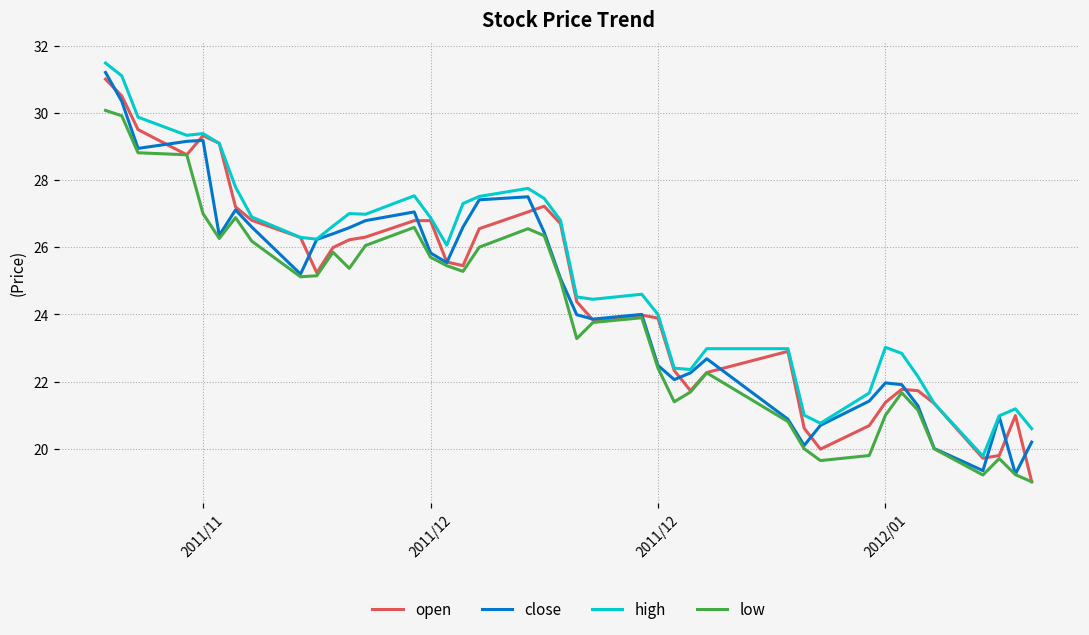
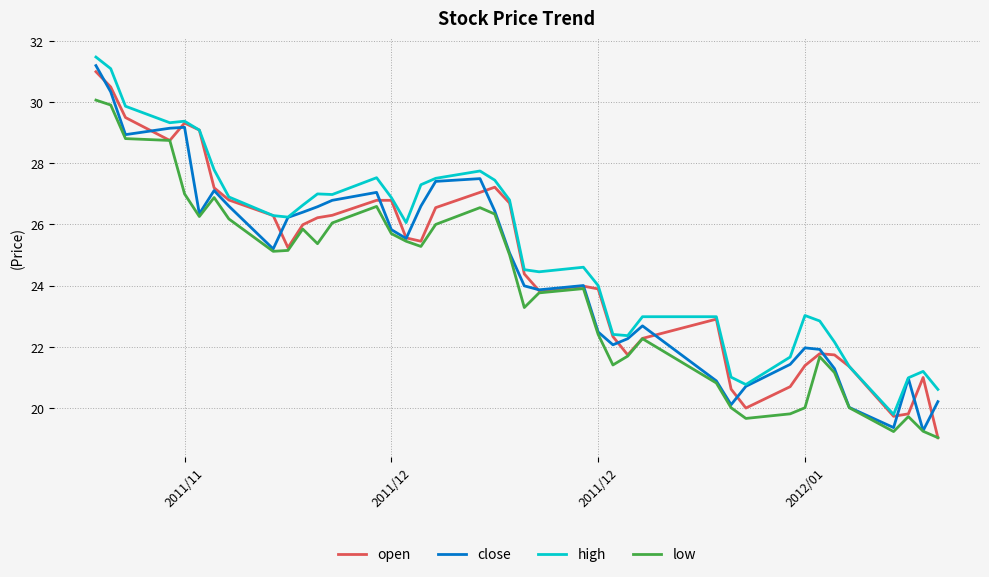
  {
    "open": {
      "2012/01": 21.4
    },
    "close": {
      "2011/11": 29.2,
      "2012/01": 22
    },
    "high": {
      "2012/01": 23
    },
    "low": {
      "2011/11": 27,
-     "2012/01": 21
+     "2012/01": 20
    }
  }
